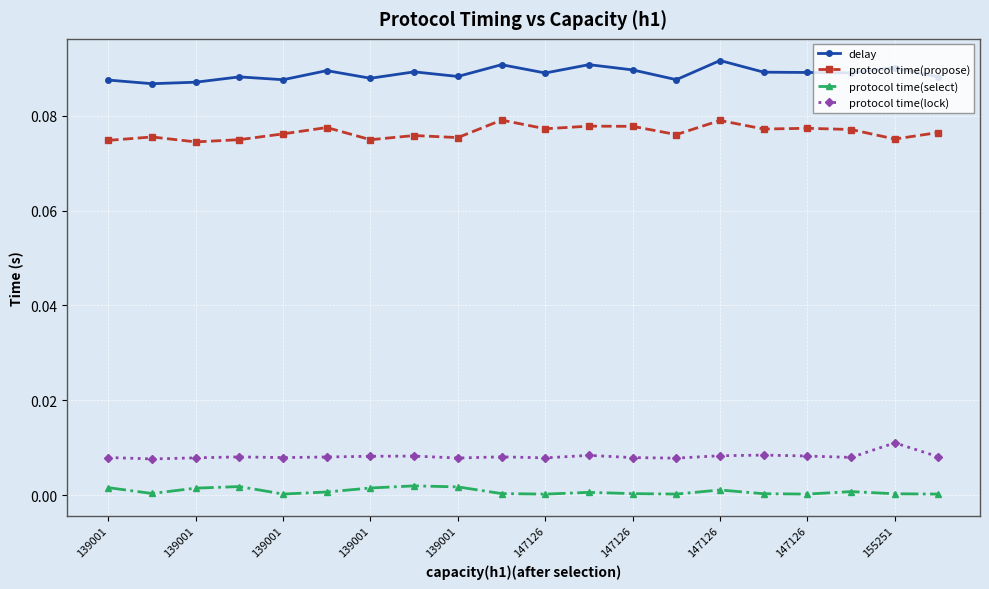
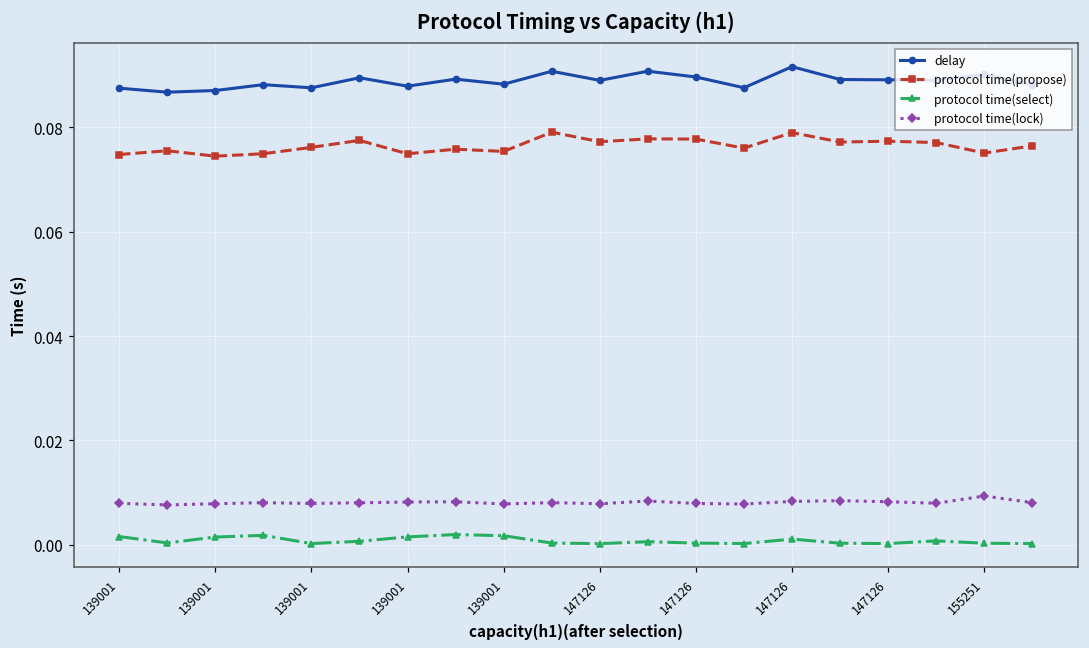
  {
    "protocol time(propose)": {
      "155251": 0.075
    },
    "protocol time(select)": {
      "155251": 0.000
    },
    "protocol time(lock)": {
-     "155251": 0.011
+     "155251": 0.009
    }
  }
